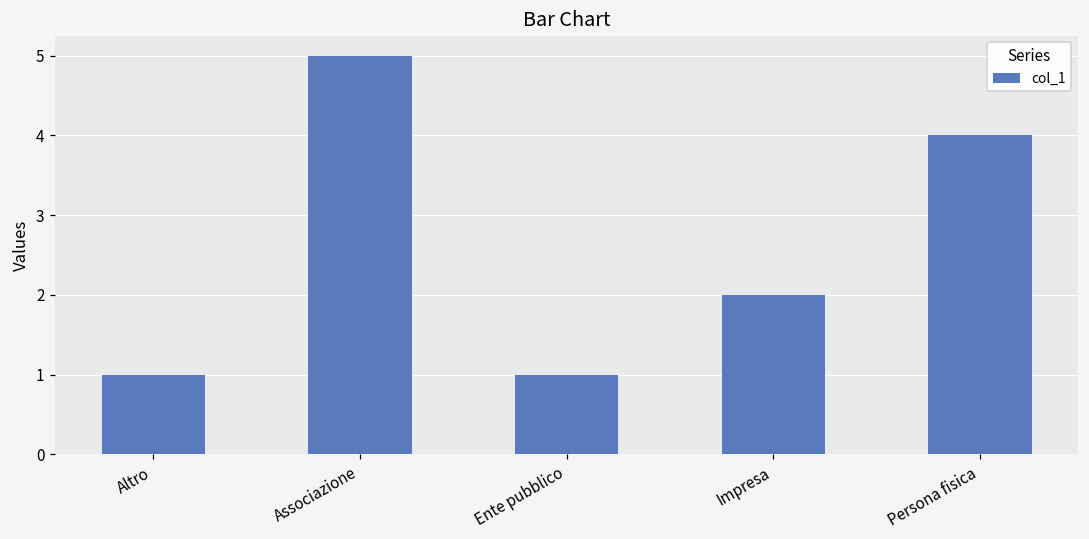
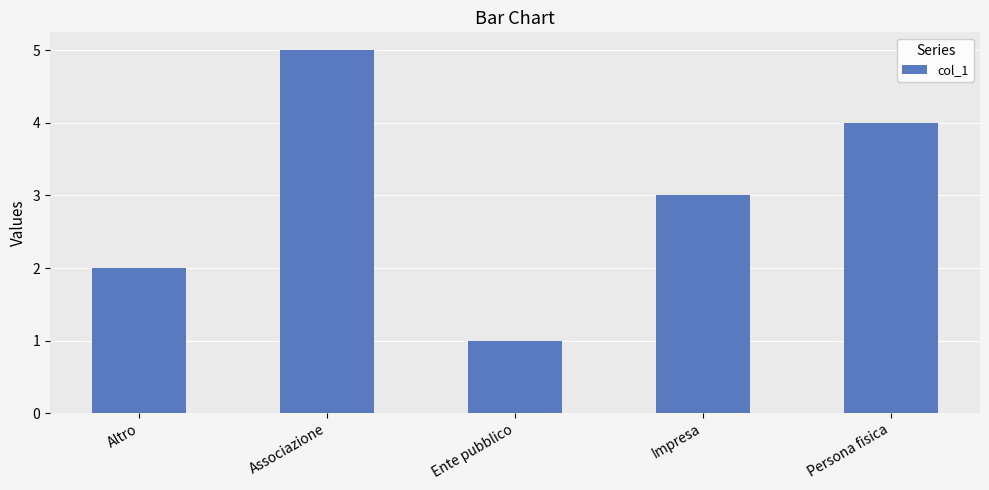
  {
-   "Altro": 1,
+   "Altro": 2,
    "Associazione": 5,
    "Ente pubblico": 1,
-   "Impresa": 2,
+   "Impresa": 3,
    "Persona fisica": 4
  }
